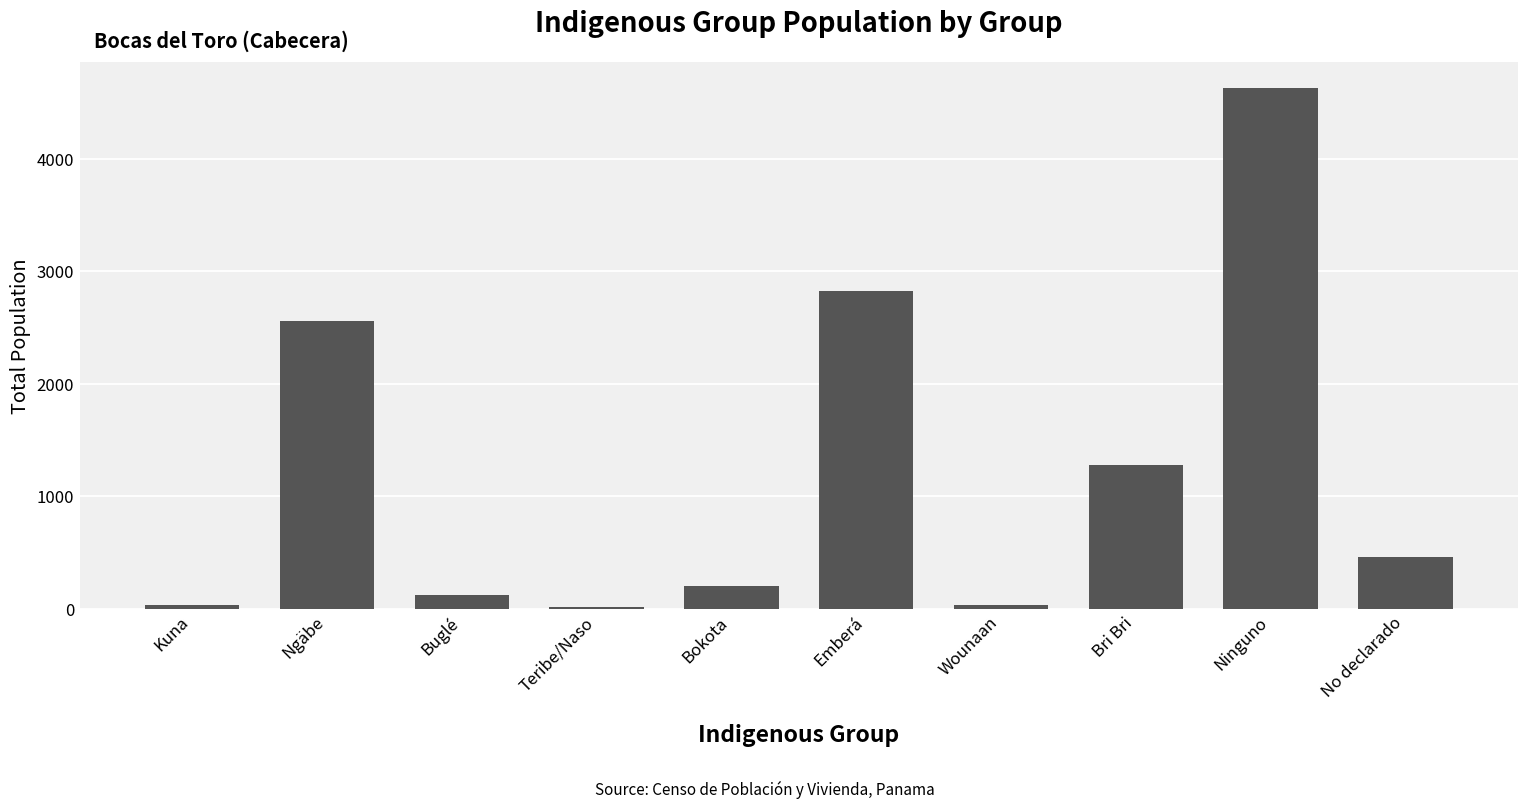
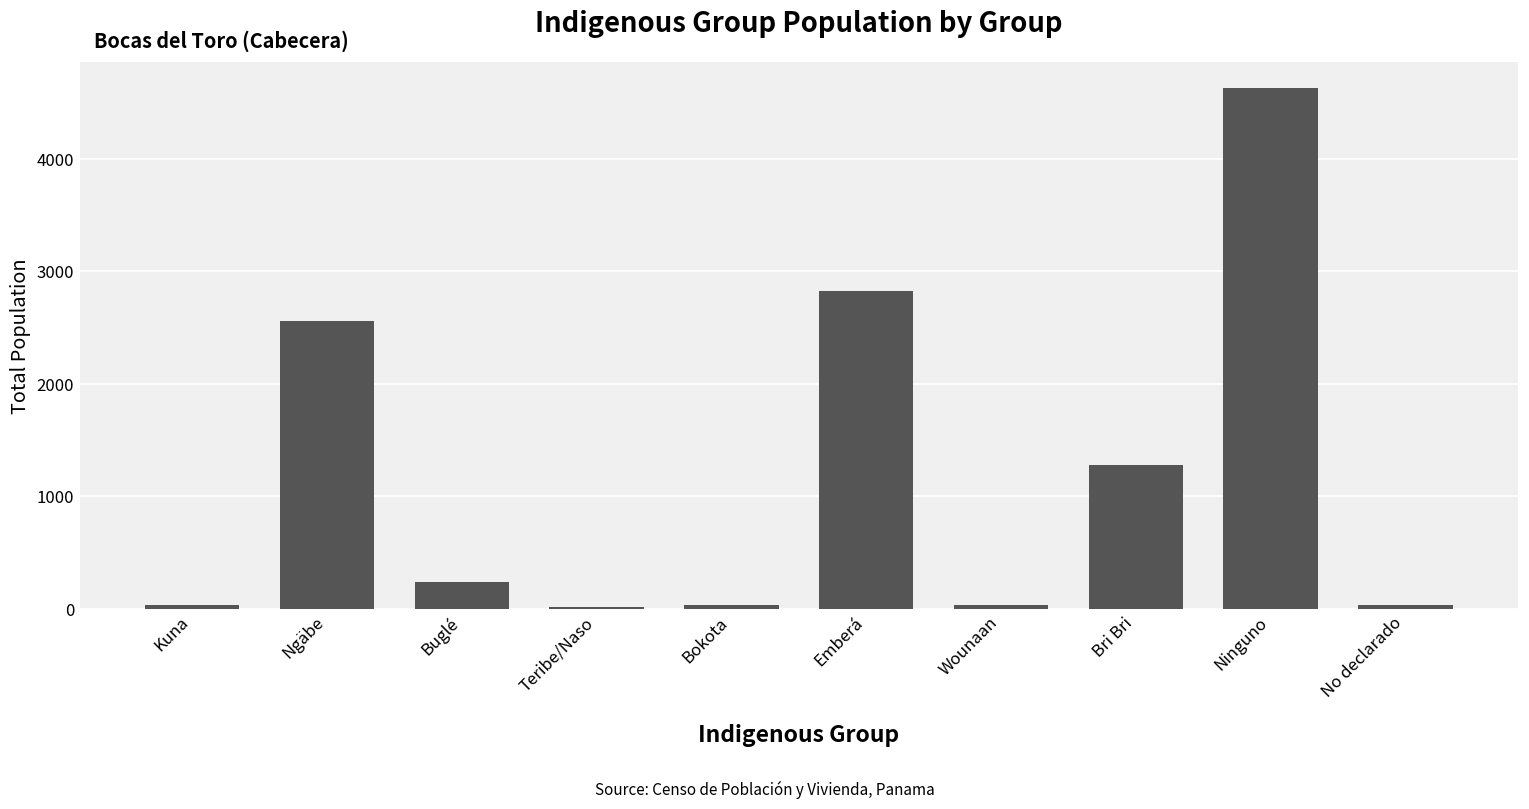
  {
    "Kuna": 30,
    "Ngäbe": 2560,
-   "Buglé": 120,
-   "Bokota": 200,
+   "Buglé": 240,
+   "Bokota": 30,
    "Emberá": 2830,
    "Wounaan": 30,
    "Bri Bri": 1280,
    "Ninguno": 4630,
-   "No declarado": 460
+   "No declarado": 30
  }
